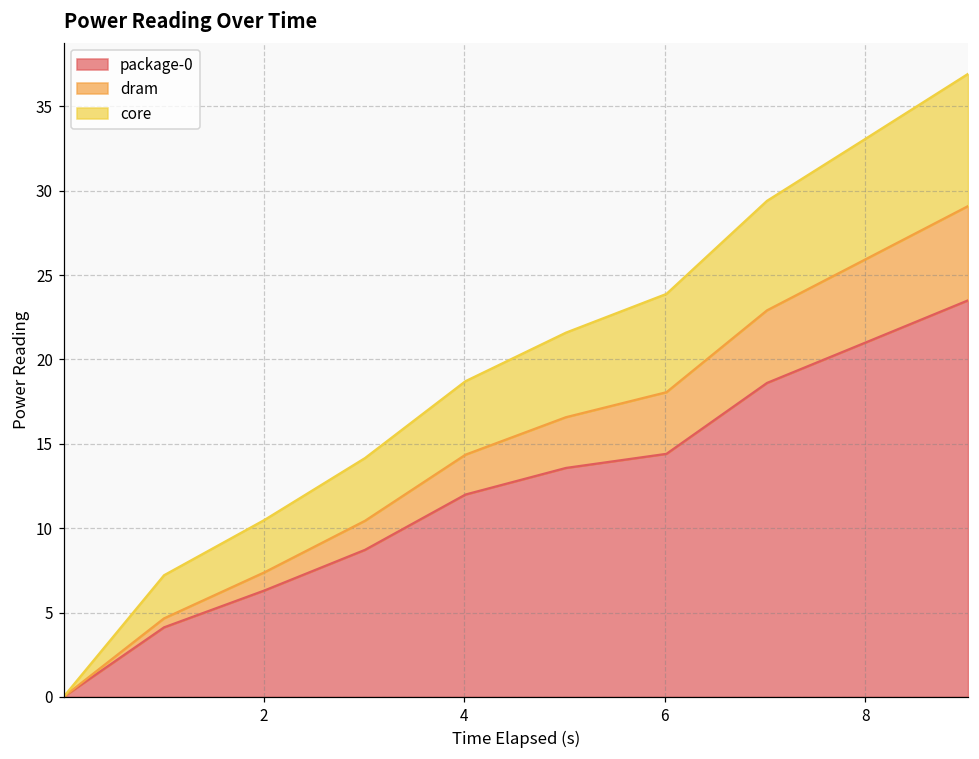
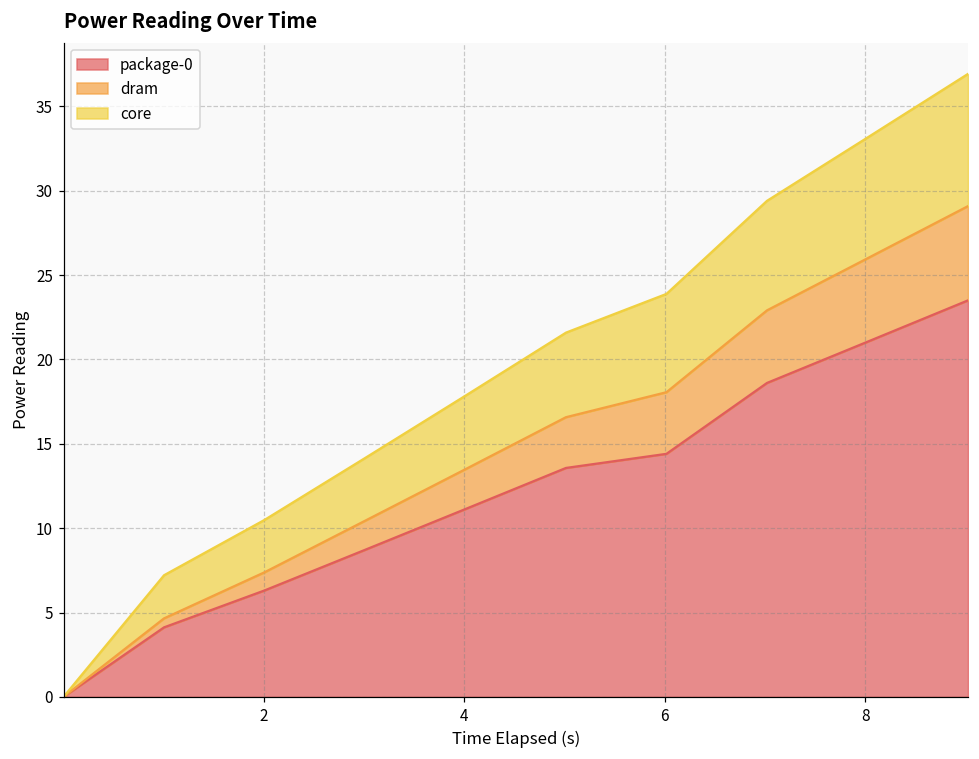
  {
    "package-0": {
      "2": 6.3,
-     "4": 12.0,
+     "4": 11.1,
      "6": 14.4
    }
  }
